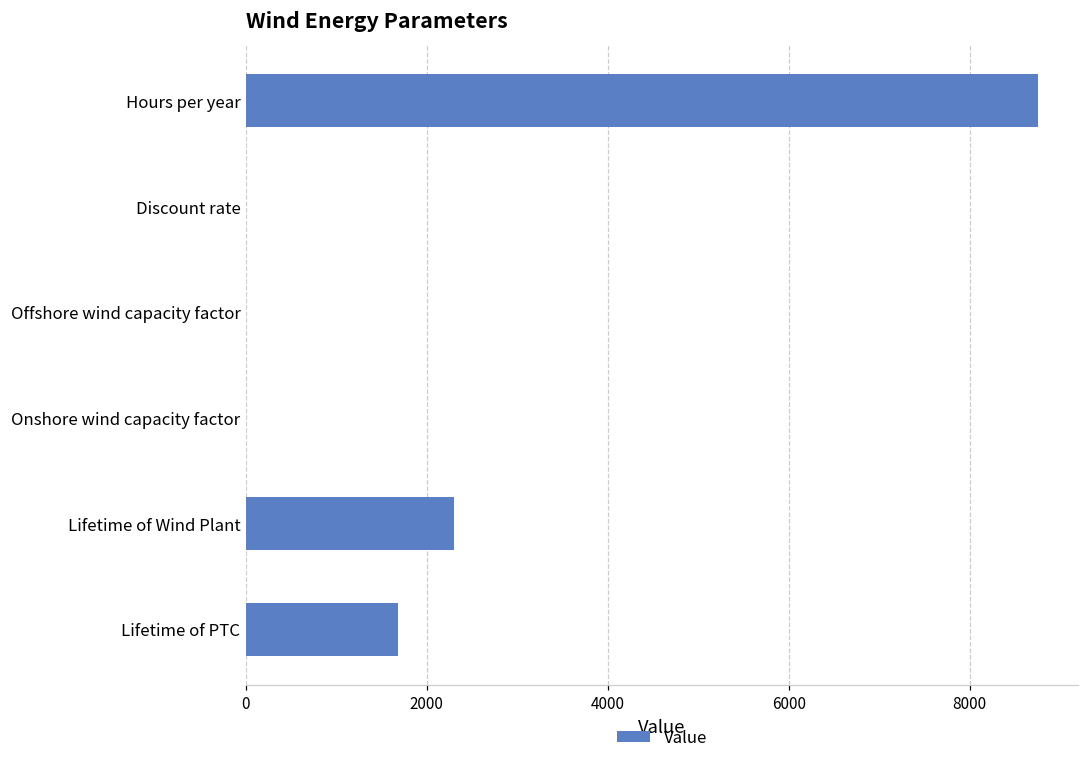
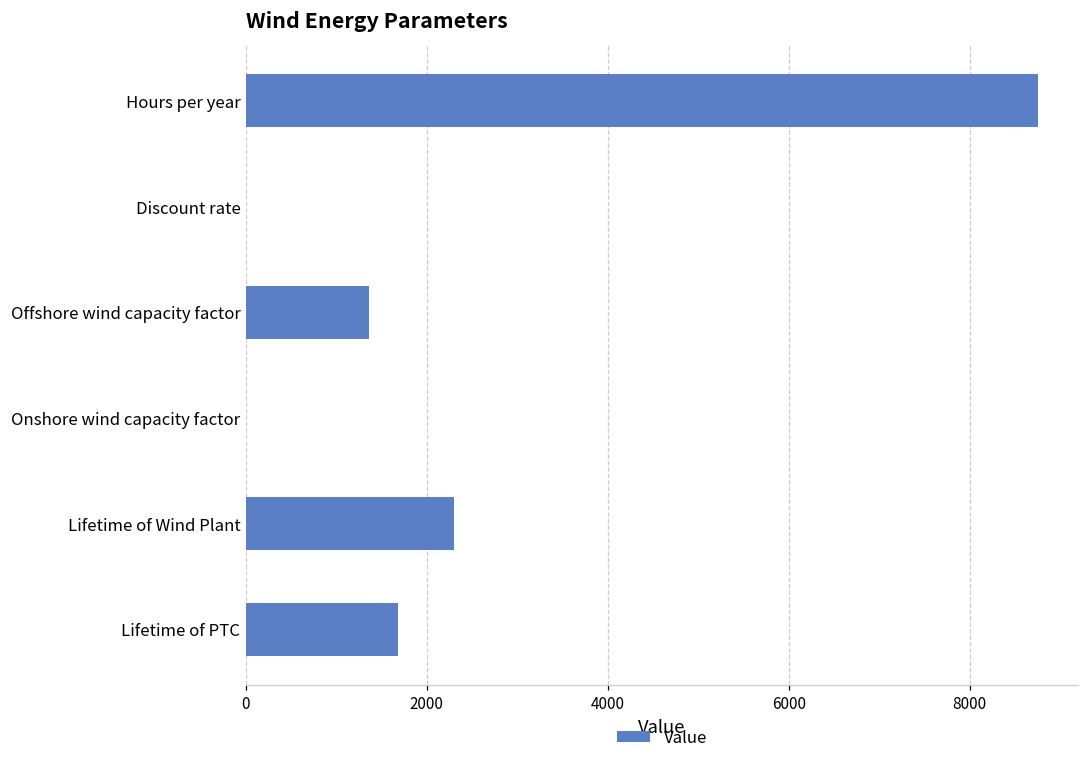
  {
    "Hours per year": 8800,
-   "Offshore wind capacity factor": 0,
+   "Offshore wind capacity factor": 1400,
    "Lifetime of Wind Plant": 2300,
    "Lifetime of PTC": 1700
  }
